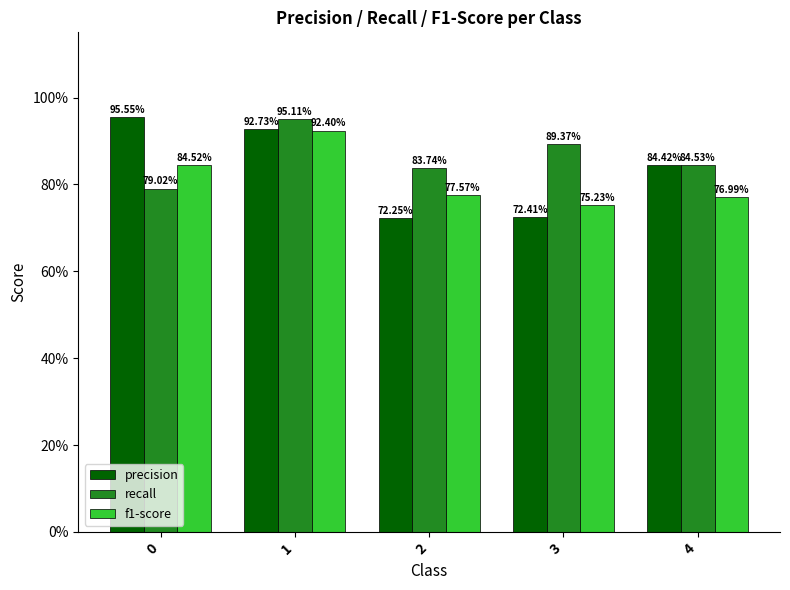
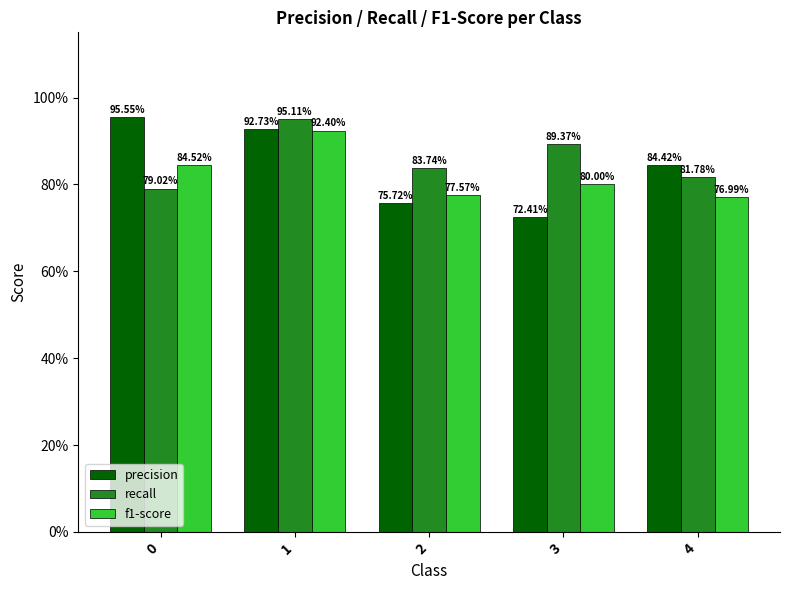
  {
    "precision": {
      "0": "95.55%",
      "1": "92.73%",
-     "2": "72.25%",
+     "2": "75.72%",
      "3": "72.41%",
      "4": "84.42%"
    },
    "recall": {
      "0": "79.02%",
      "1": "95.11%",
      "2": "83.74%",
      "3": "89.37%",
-     "4": "84.53%"
+     "4": "81.78%"
    },
    "f1-score": {
      "0": "84.52%",
      "1": "92.40%",
      "2": "77.57%",
-     "3": "75.23%",
+     "3": "80.00%",
      "4": "76.99%"
    }
  }
